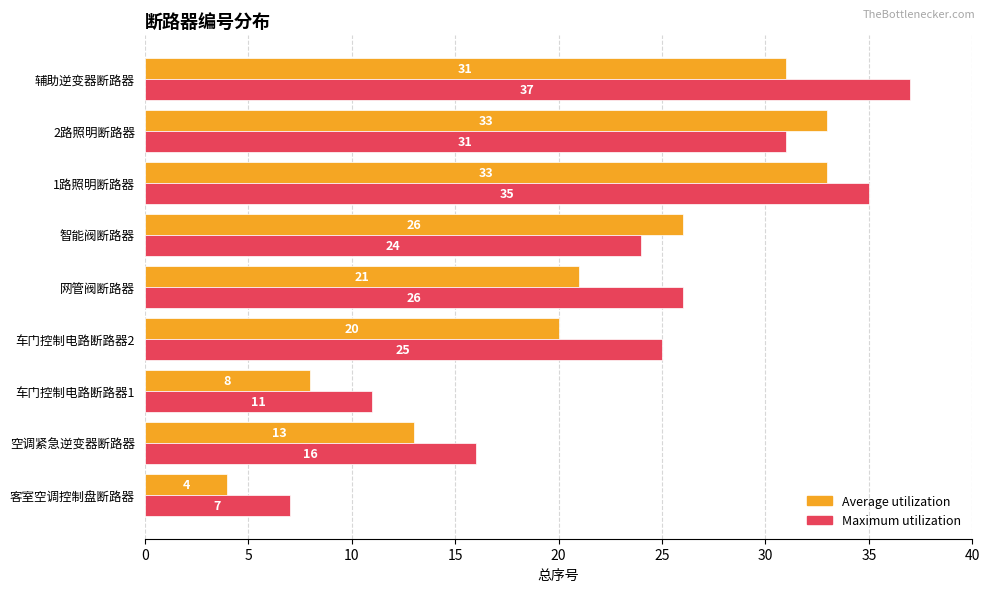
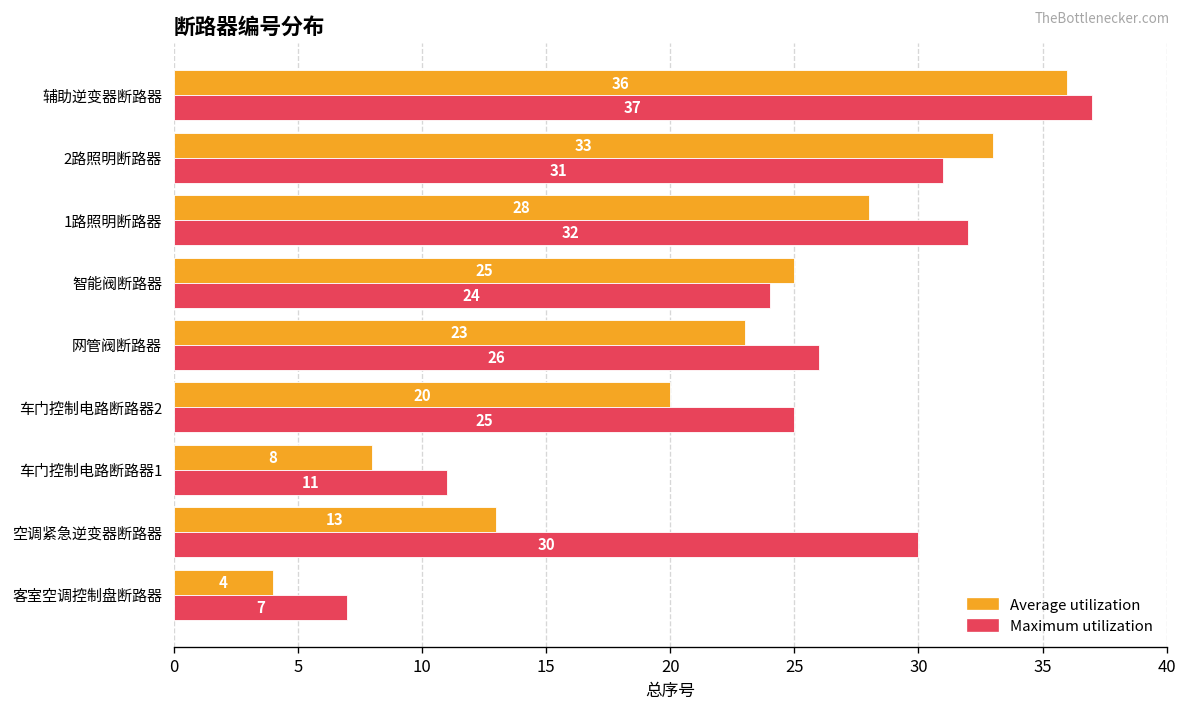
  {
    "Average utilization": {
-     "辅助逆变器断路器": 31,
+     "辅助逆变器断路器": 36,
      "2路照明断路器": 33,
-     "1路照明断路器": 33,
-     "智能阀断路器": 26,
-     "网管阀断路器": 21,
+     "1路照明断路器": 28,
+     "智能阀断路器": 25,
+     "网管阀断路器": 23,
      "车门控制电路断路器2": 20,
      "车门控制电路断路器1": 8,
      "空调紧急逆变器断路器": 13,
      "客室空调控制盘断路器": 4
    },
    "Maximum utilization": {
      "辅助逆变器断路器": 37,
      "2路照明断路器": 31,
-     "1路照明断路器": 35,
+     "1路照明断路器": 32,
      "智能阀断路器": 24,
      "网管阀断路器": 26,
      "车门控制电路断路器2": 25,
      "车门控制电路断路器1": 11,
-     "空调紧急逆变器断路器": 16,
+     "空调紧急逆变器断路器": 30,
      "客室空调控制盘断路器": 7
    }
  }
